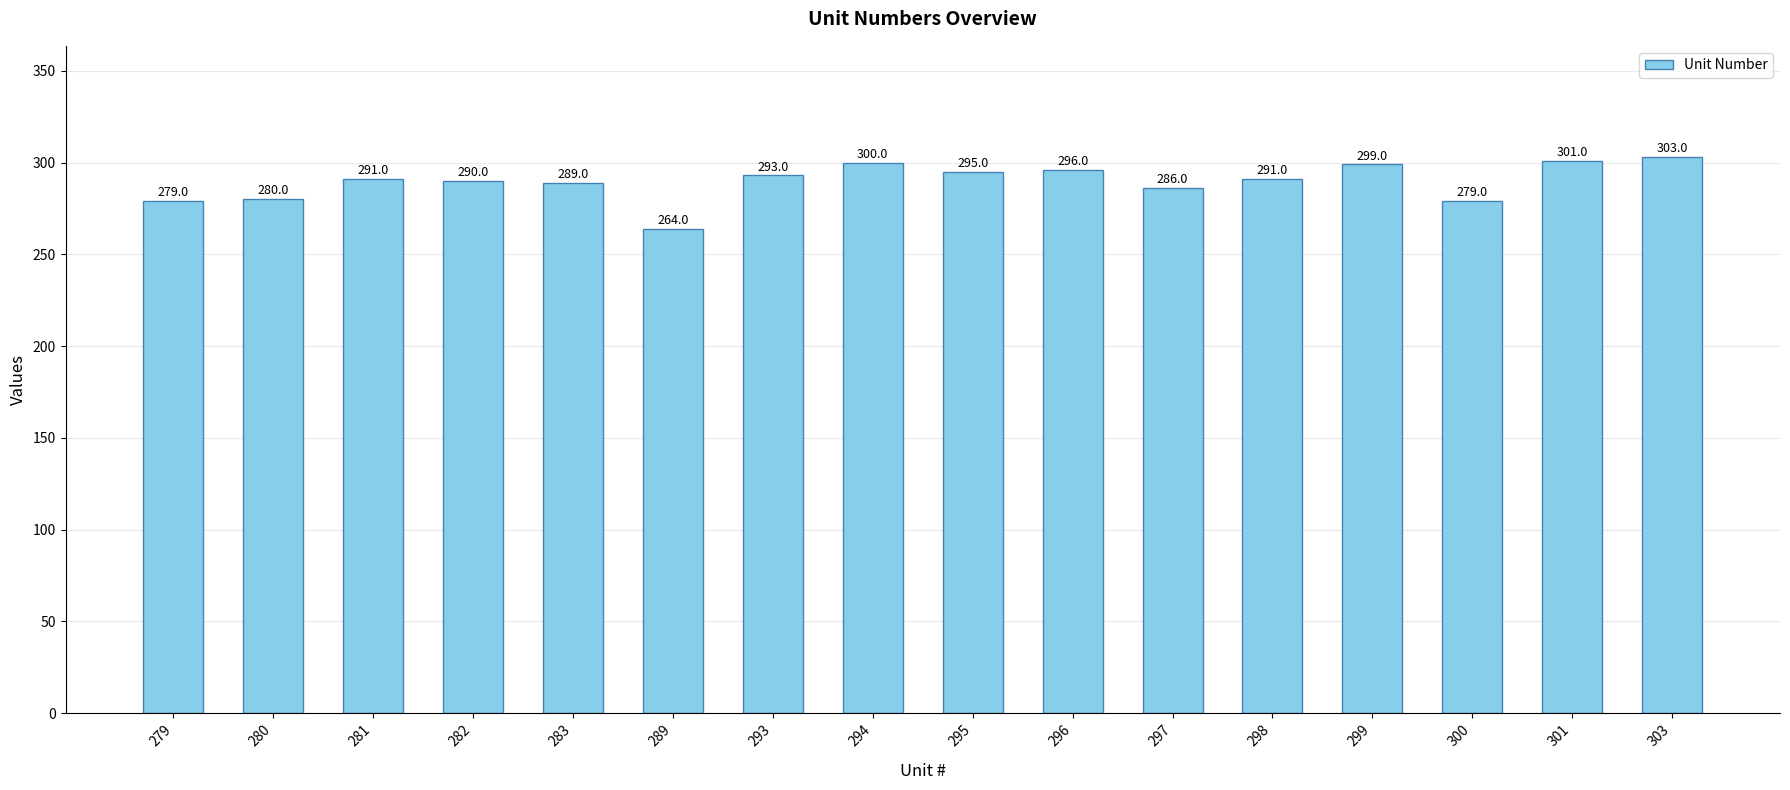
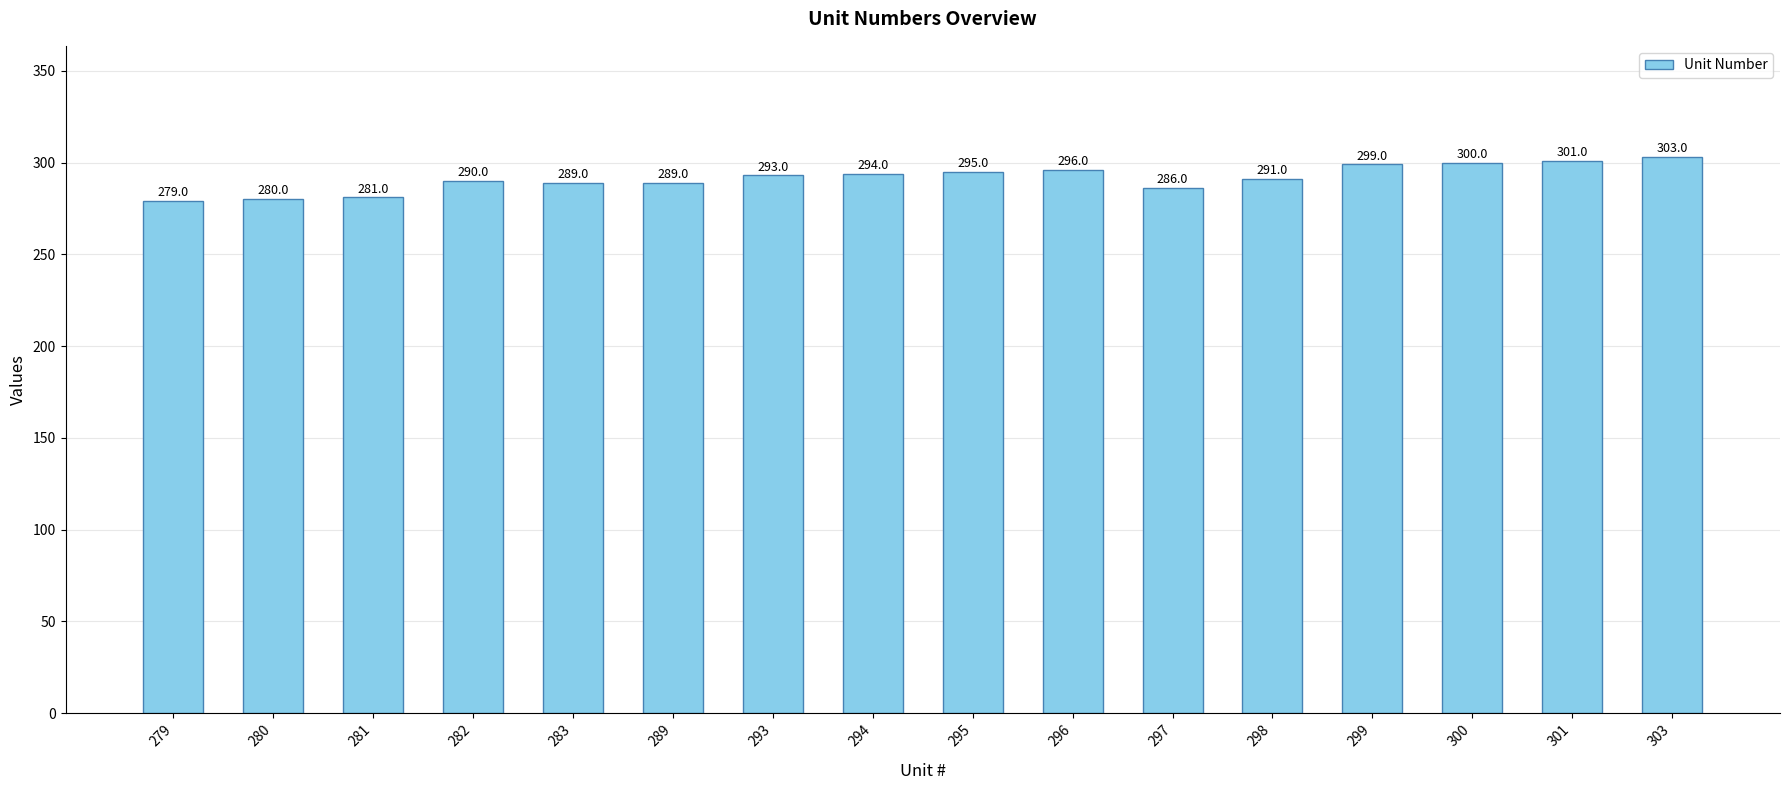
  {
    "279": 279.0,
    "280": 280.0,
-   "281": 291.0,
+   "281": 281.0,
    "282": 290.0,
    "283": 289.0,
-   "289": 264.0,
+   "289": 289.0,
    "293": 293.0,
-   "294": 300.0,
+   "294": 294.0,
    "295": 295.0,
    "296": 296.0,
    "297": 286.0,
    "298": 291.0,
    "299": 299.0,
-   "300": 279.0,
+   "300": 300.0,
    "301": 301.0,
    "303": 303.0
  }
